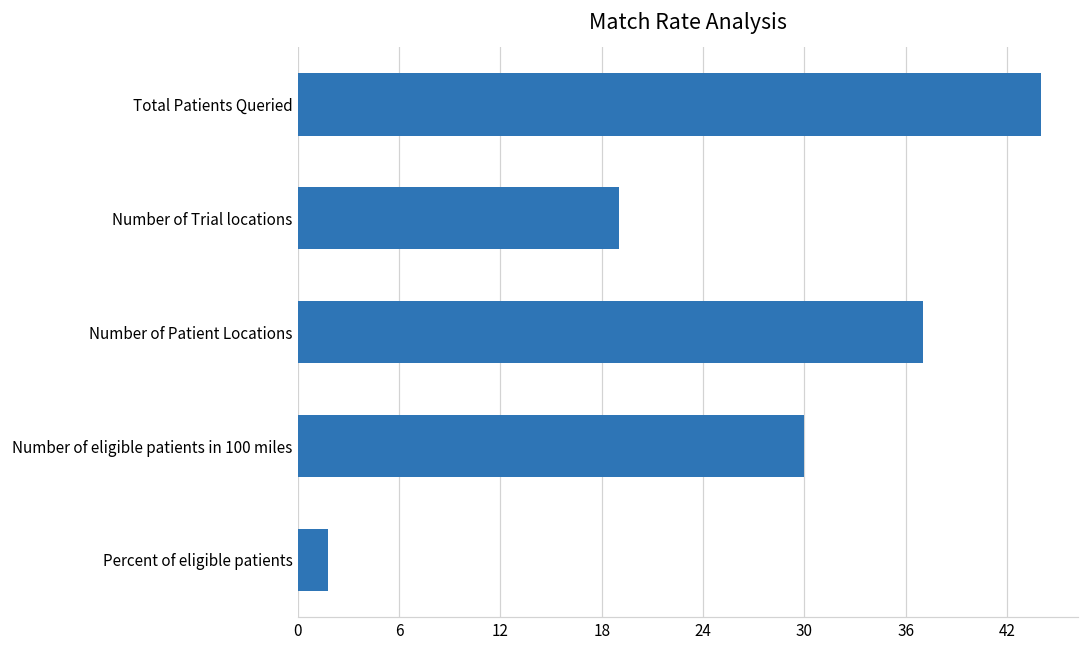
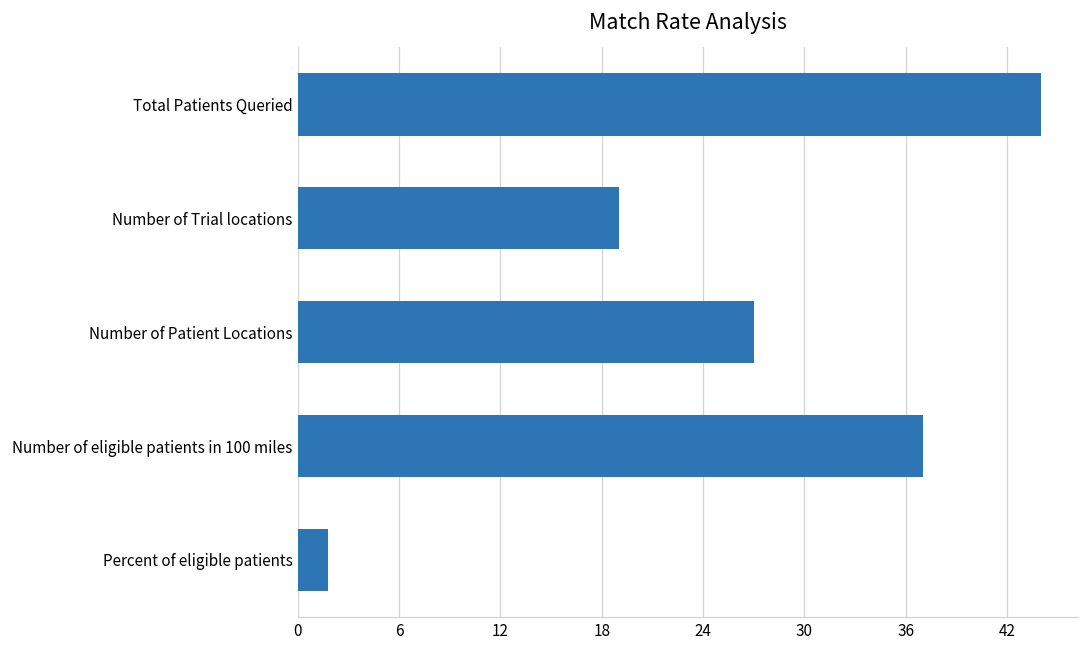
  {
    "Total Patients Queried": 44,
    "Number of Trial locations": 19,
-   "Number of Patient Locations": 37,
-   "Number of eligible patients in 100 miles": 30,
+   "Number of Patient Locations": 27,
+   "Number of eligible patients in 100 miles": 37,
    "Percent of eligible patients": 1.8
  }
